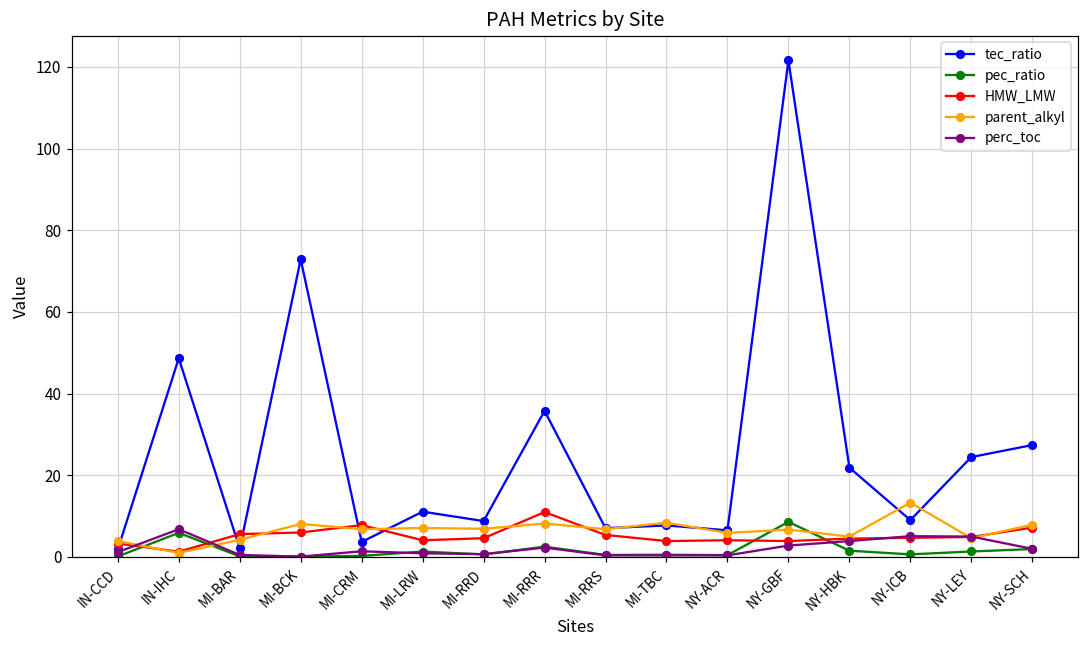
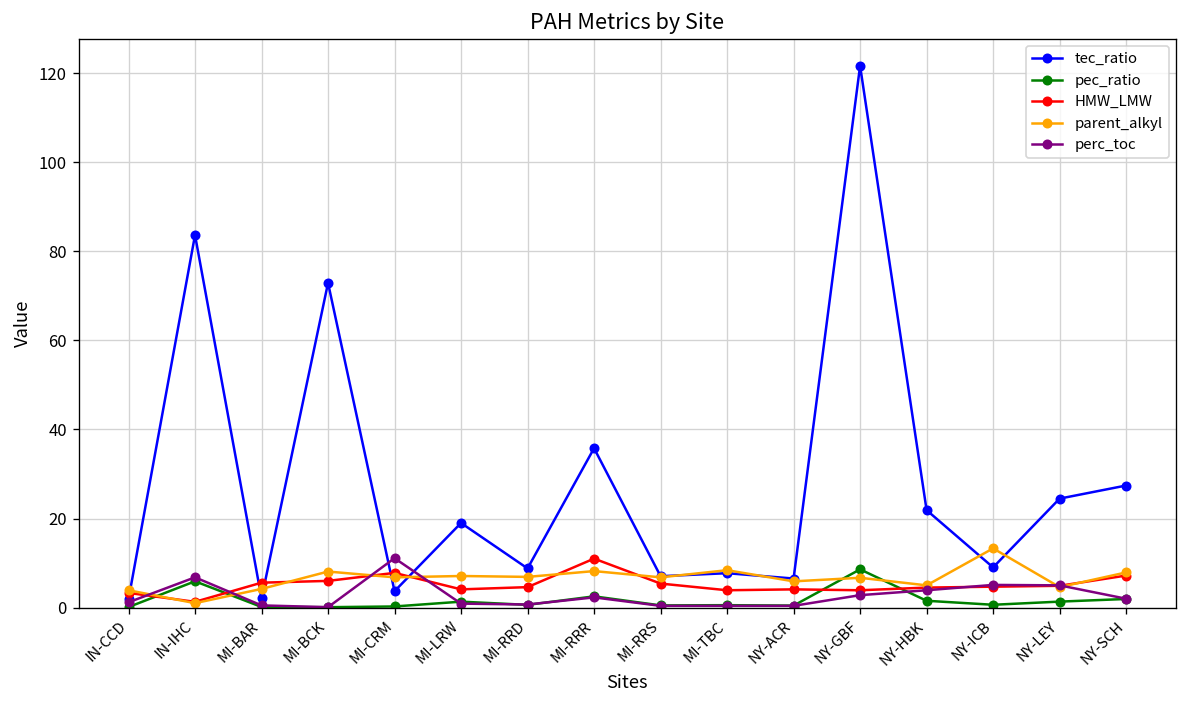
  {
    "tec_ratio": {
-     "IN-IHC": 49,
+     "IN-IHC": 84,
      "MI-BAR": 2,
      "MI-BCK": 73,
      "MI-CRM": 4,
-     "MI-LRW": 11,
+     "MI-LRW": 19,
      "MI-RRD": 9,
      "MI-RRR": 36,
      "NY-GBF": 122,
      "NY-HBK": 22,
      "NY-ICB": 9,
      "NY-LEY": 24,
      "NY-SCH": 27
    },
    "pec_ratio": {
      "IN-CCD": 0,
      "IN-IHC": 6,
      "MI-CRM": 0,
      "NY-GBF": 9,
      "NY-HBK": 2,
      "NY-ICB": 1,
      "NY-LEY": 1
    },
    "HMW_LMW": {
      "MI-BAR": 6,
      "MI-BCK": 6,
      "MI-CRM": 8,
      "MI-LRW": 4,
      "MI-RRD": 5,
      "MI-RRR": 11,
      "MI-RRS": 5,
      "MI-TBC": 4,
      "NY-ACR": 4,
      "NY-GBF": 4,
      "NY-SCH": 7
    },
    "parent_alkyl": {
      "MI-BAR": 4,
      "MI-BCK": 8,
      "MI-CRM": 7,
      "MI-LRW": 7,
      "MI-RRD": 7,
      "MI-RRR": 8,
      "NY-GBF": 7,
      "NY-ICB": 13,
      "NY-SCH": 8
    },
    "perc_toc": {
      "IN-IHC": 7,
-     "MI-CRM": 1,
+     "MI-CRM": 11,
      "NY-GBF": 3
    }
  }
